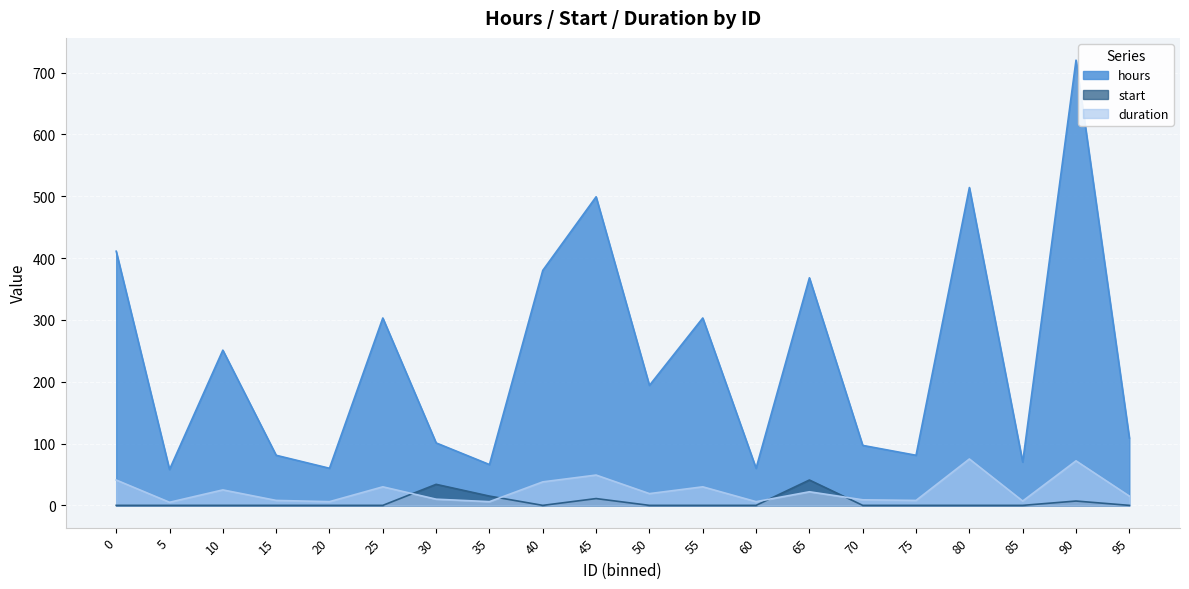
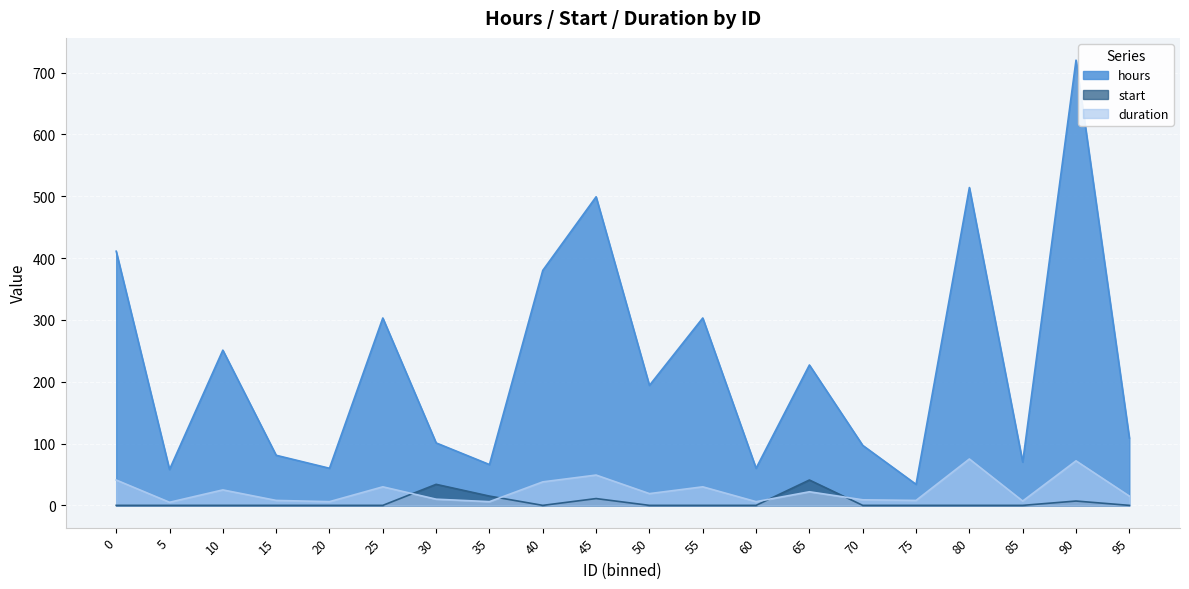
  {
    "hours": {
      "0": 410,
      "5": 60,
      "10": 250,
      "15": 80,
      "20": 60,
      "25": 300,
      "30": 100,
      "35": 70,
      "40": 380,
      "45": 500,
      "50": 190,
      "55": 300,
      "60": 60,
-     "65": 370,
+     "65": 230,
      "70": 100,
-     "75": 80,
+     "75": 30,
      "80": 510,
      "85": 70,
      "90": 720,
      "95": 110
    },
    "start": {
      "0": 0,
      "5": 0,
      "10": 0,
      "15": 0,
      "20": 0,
      "25": 0,
      "30": 30,
      "35": 20,
      "40": 0,
      "45": 10,
      "50": 0,
      "55": 0,
      "60": 0,
      "65": 40,
      "70": 0,
      "75": 0,
      "80": 0,
      "85": 0,
      "90": 10,
      "95": 0
    },
    "duration": {
      "0": 40,
      "5": 10,
      "10": 30,
      "15": 10,
      "20": 10,
      "25": 30,
      "30": 10,
      "35": 10,
      "40": 40,
      "45": 50,
      "50": 20,
      "55": 30,
      "60": 10,
      "65": 20,
      "70": 10,
      "75": 10,
      "80": 80,
      "85": 10,
      "90": 70,
      "95": 20
    }
  }
